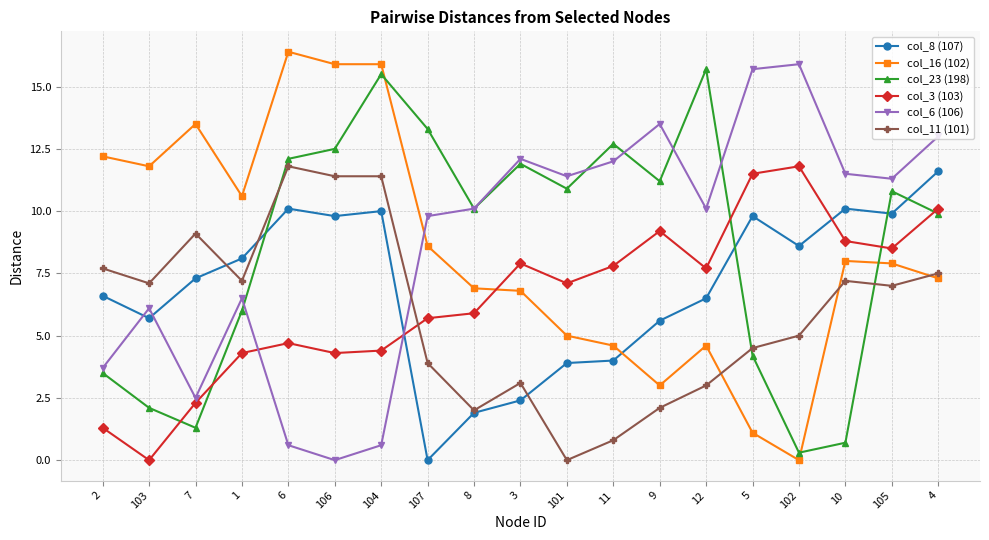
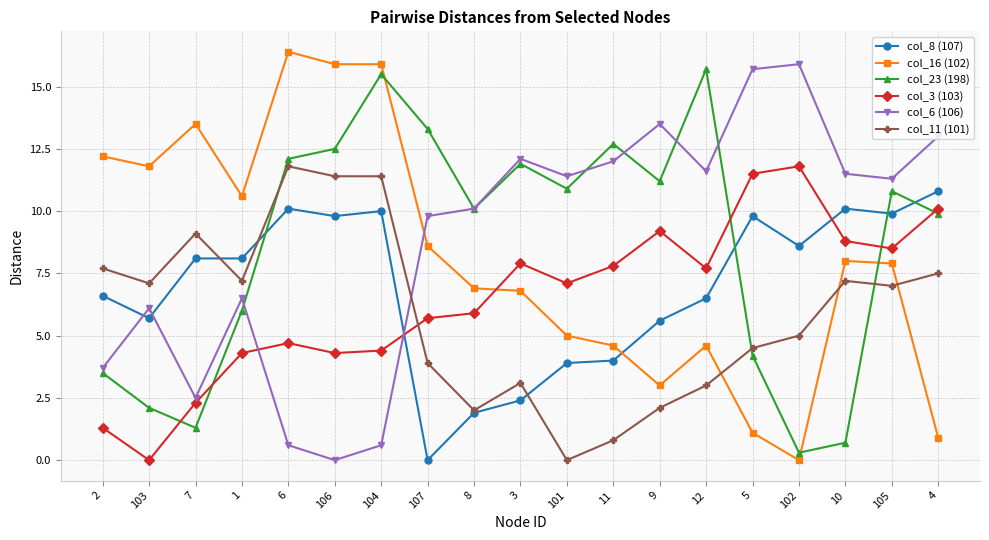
  {
    "col_8 (107)": {
      "2": 6.6,
      "103": 5.7,
-     "7": 7.3,
+     "7": 8.1,
      "1": 8.1,
      "6": 10.1,
      "106": 9.8,
      "104": 10.0,
      "107": 0.0,
      "3": 2.4,
      "101": 3.9,
      "11": 4.0,
      "9": 5.6,
      "12": 6.5,
      "5": 9.8,
      "102": 8.6,
      "10": 10.1,
      "105": 9.9,
-     "4": 11.6
+     "4": 10.8
    },
    "col_16 (102)": {
      "2": 12.2,
      "103": 11.8,
      "7": 13.5,
      "1": 10.6,
      "6": 16.4,
      "106": 15.9,
      "104": 15.9,
      "107": 8.6,
      "8": 6.9,
      "3": 6.8,
      "101": 5.0,
      "11": 4.6,
      "9": 3.0,
      "12": 4.6,
      "5": 1.1,
      "102": 0.0,
      "10": 8.0,
      "105": 7.9,
-     "4": 7.3
+     "4": 0.9
    },
    "col_23 (198)": {
      "2": 3.5,
      "103": 2.1,
      "7": 1.3,
      "1": 6.0,
      "6": 12.1,
      "106": 12.5,
      "104": 15.5,
      "107": 13.3,
      "3": 11.9,
      "101": 10.9,
      "11": 12.7,
      "9": 11.2,
      "12": 15.7,
      "5": 4.2,
      "102": 0.3,
      "10": 0.7,
      "105": 10.8,
      "4": 9.9
    },
    "col_3 (103)": {
      "2": 1.3,
      "103": 0.0,
      "7": 2.3,
      "1": 4.3,
      "6": 4.7,
      "106": 4.3,
      "104": 4.4,
      "107": 5.7,
      "8": 5.9,
      "3": 7.9,
      "101": 7.1,
      "11": 7.8,
      "9": 9.2,
      "12": 7.7,
      "5": 11.5,
      "102": 11.8,
      "10": 8.8,
      "105": 8.5,
      "4": 10.1
    },
    "col_6 (106)": {
      "2": 3.7,
      "103": 6.1,
      "7": 2.5,
      "1": 6.5,
      "6": 0.6,
      "106": 0.0,
      "104": 0.6,
      "107": 9.8,
      "3": 12.1,
      "101": 11.4,
      "11": 12.0,
      "9": 13.5,
-     "12": 10.1,
+     "12": 11.6,
      "5": 15.7,
      "102": 15.9,
      "10": 11.5,
      "105": 11.3
    },
    "col_11 (101)": {
      "2": 7.7,
      "103": 7.1,
      "7": 9.1,
      "1": 7.2,
      "6": 11.8,
      "106": 11.4,
      "104": 11.4,
      "107": 3.9,
      "3": 3.1,
      "101": 0.0,
      "11": 0.8,
      "9": 2.1,
      "12": 3.0,
      "5": 4.5,
      "102": 5.0,
      "10": 7.2,
      "105": 7.0,
      "4": 7.5
    }
  }
